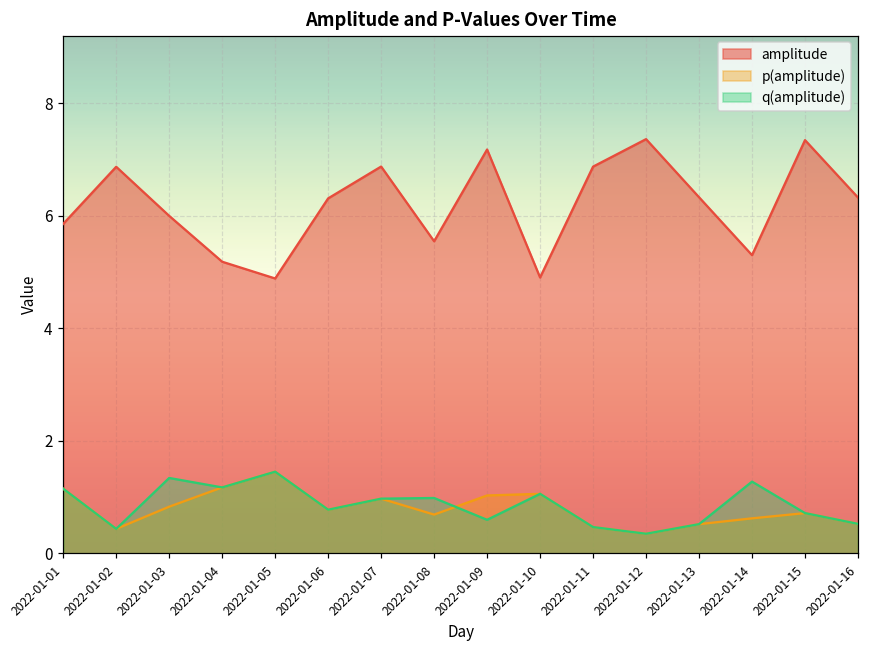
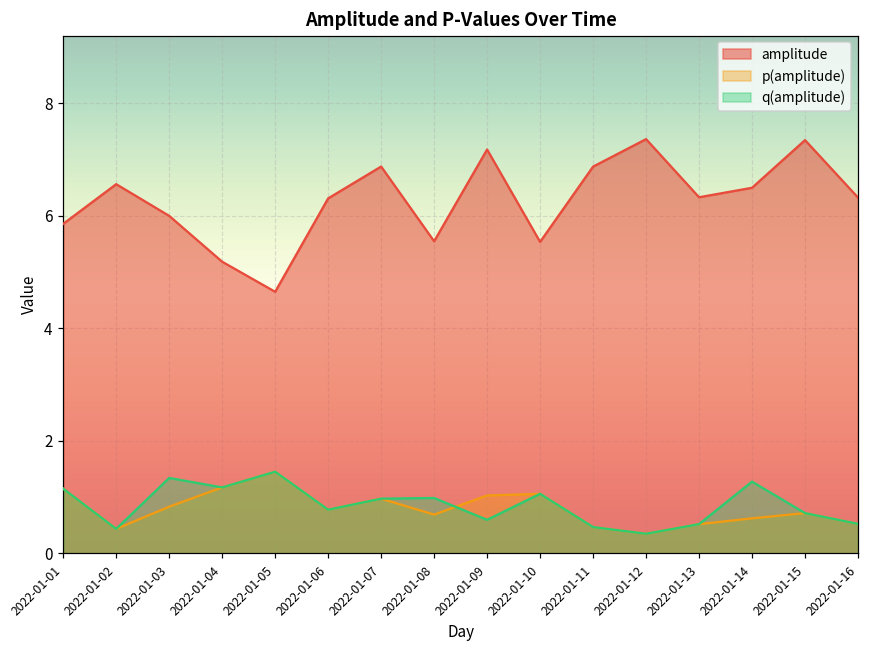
  {
    "amplitude": {
      "2022-01-01": 5.9,
-     "2022-01-02": 6.9,
+     "2022-01-02": 6.6,
      "2022-01-03": 6.0,
      "2022-01-04": 5.2,
-     "2022-01-05": 4.9,
+     "2022-01-05": 4.6,
      "2022-01-06": 6.3,
      "2022-01-07": 6.9,
      "2022-01-08": 5.5,
      "2022-01-09": 7.2,
-     "2022-01-10": 4.9,
+     "2022-01-10": 5.5,
      "2022-01-11": 6.9,
      "2022-01-12": 7.4,
      "2022-01-13": 6.3,
-     "2022-01-14": 5.3,
+     "2022-01-14": 6.5,
      "2022-01-15": 7.3,
      "2022-01-16": 6.3
    },
    "p(amplitude)": {
      "2022-01-03": 0.8,
      "2022-01-08": 0.7,
      "2022-01-09": 1.0,
      "2022-01-14": 0.6
    },
    "q(amplitude)": {
      "2022-01-03": 1.3,
      "2022-01-08": 1.0,
      "2022-01-09": 0.6,
      "2022-01-14": 1.3
    }
  }
